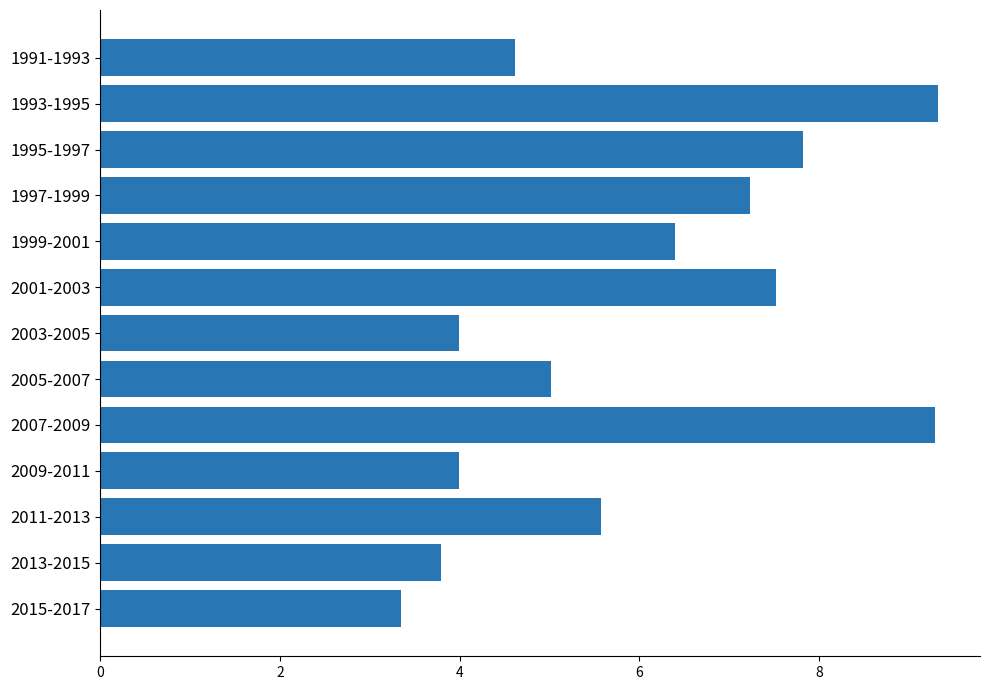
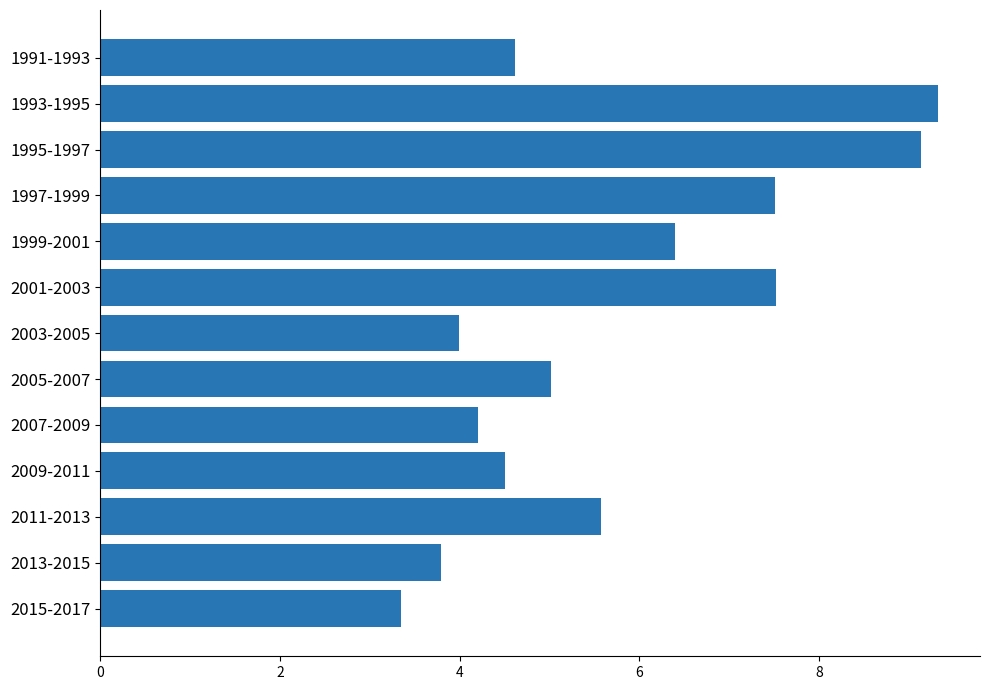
  {
    "1991-1993": 4.6,
    "1993-1995": 9.3,
-   "1995-1997": 7.8,
-   "1997-1999": 7.2,
+   "1995-1997": 9.1,
+   "1997-1999": 7.5,
    "1999-2001": 6.4,
    "2001-2003": 7.5,
    "2003-2005": 4.0,
    "2005-2007": 5.0,
-   "2007-2009": 9.3,
-   "2009-2011": 4.0,
+   "2007-2009": 4.2,
+   "2009-2011": 4.5,
    "2011-2013": 5.6,
    "2013-2015": 3.8,
    "2015-2017": 3.3
  }
